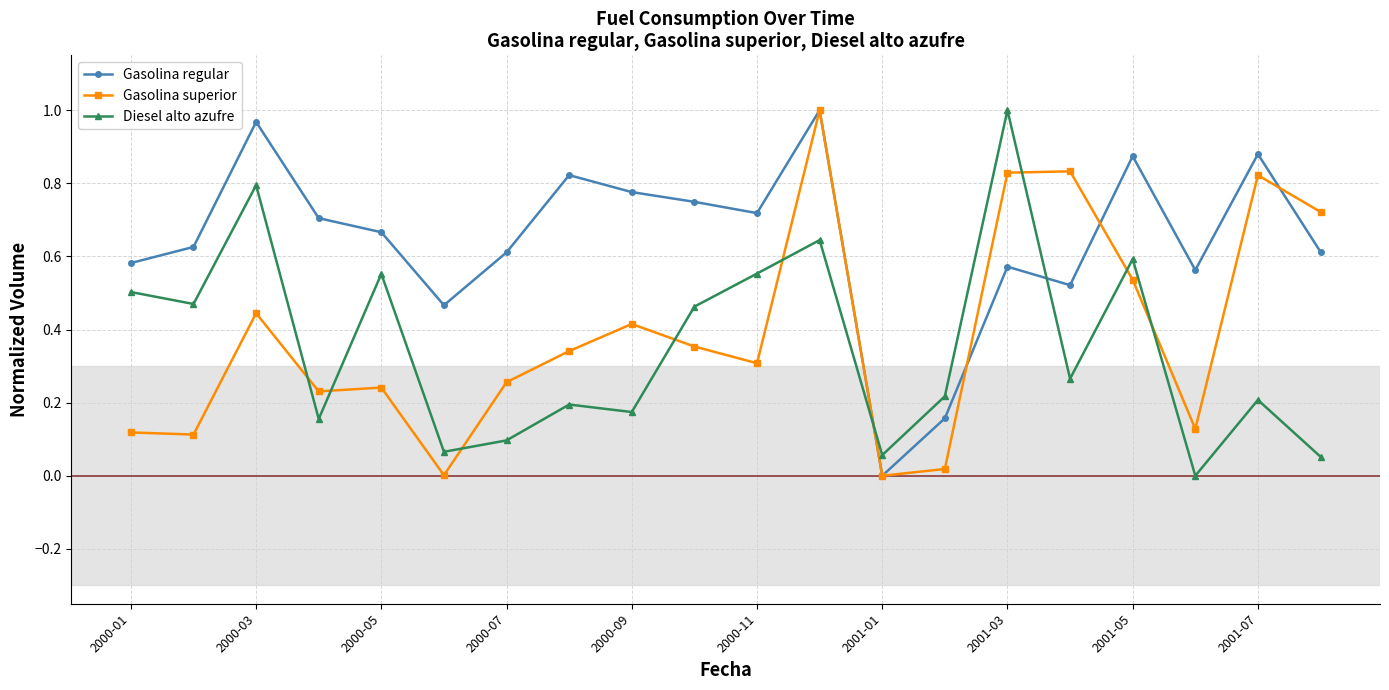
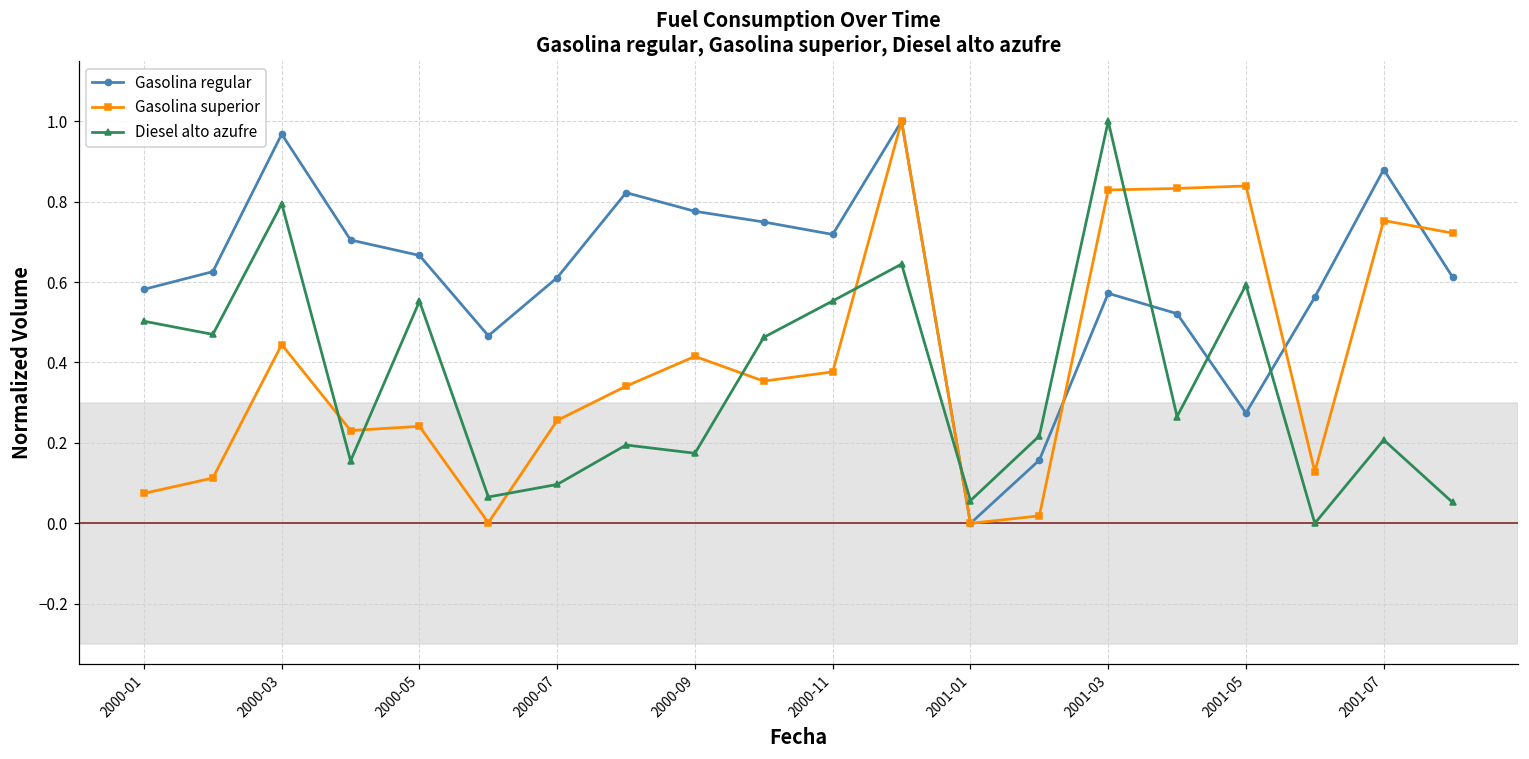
  {
    "Gasolina regular": {
      "2000-01": 0.58,
      "2000-03": 0.97,
      "2000-05": 0.67,
      "2000-07": 0.61,
      "2000-09": 0.78,
      "2000-11": 0.72,
      "2001-03": 0.57,
-     "2001-05": 0.87,
+     "2001-05": 0.27,
      "2001-07": 0.88
    },
    "Gasolina superior": {
-     "2000-01": 0.12,
+     "2000-01": 0.07,
      "2000-03": 0.44,
      "2000-05": 0.24,
      "2000-07": 0.26,
      "2000-09": 0.42,
-     "2000-11": 0.31,
+     "2000-11": 0.38,
      "2001-03": 0.83,
-     "2001-05": 0.54,
-     "2001-07": 0.82
+     "2001-05": 0.84,
+     "2001-07": 0.75
    },
    "Diesel alto azufre": {
      "2000-01": 0.50,
      "2000-03": 0.79,
      "2000-05": 0.55,
      "2000-07": 0.10,
      "2000-09": 0.17,
      "2000-11": 0.55,
      "2001-01": 0.06,
      "2001-03": 1.00,
      "2001-05": 0.59,
      "2001-07": 0.21
    }
  }
